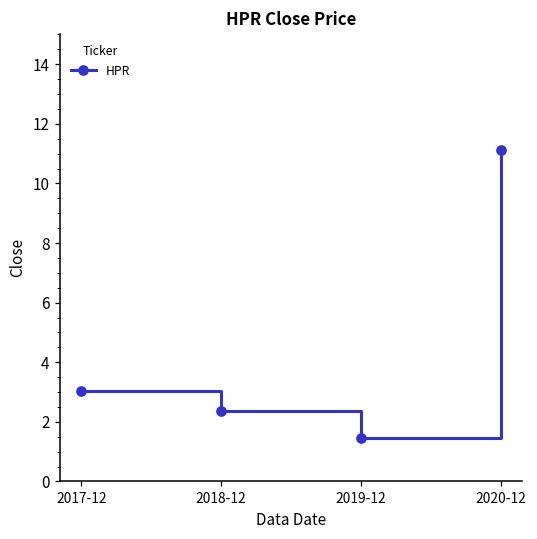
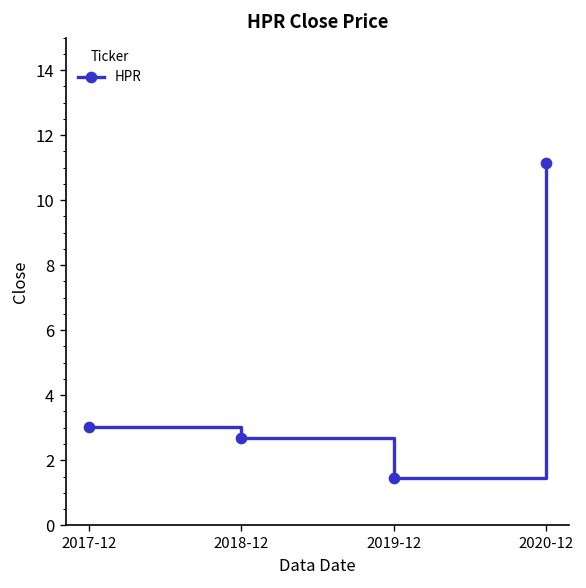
  {
    "2017-12": 3.0,
-   "2018-12": 2.4,
+   "2018-12": 2.7,
    "2019-12": 1.5,
    "2020-12": 11.1
  }
